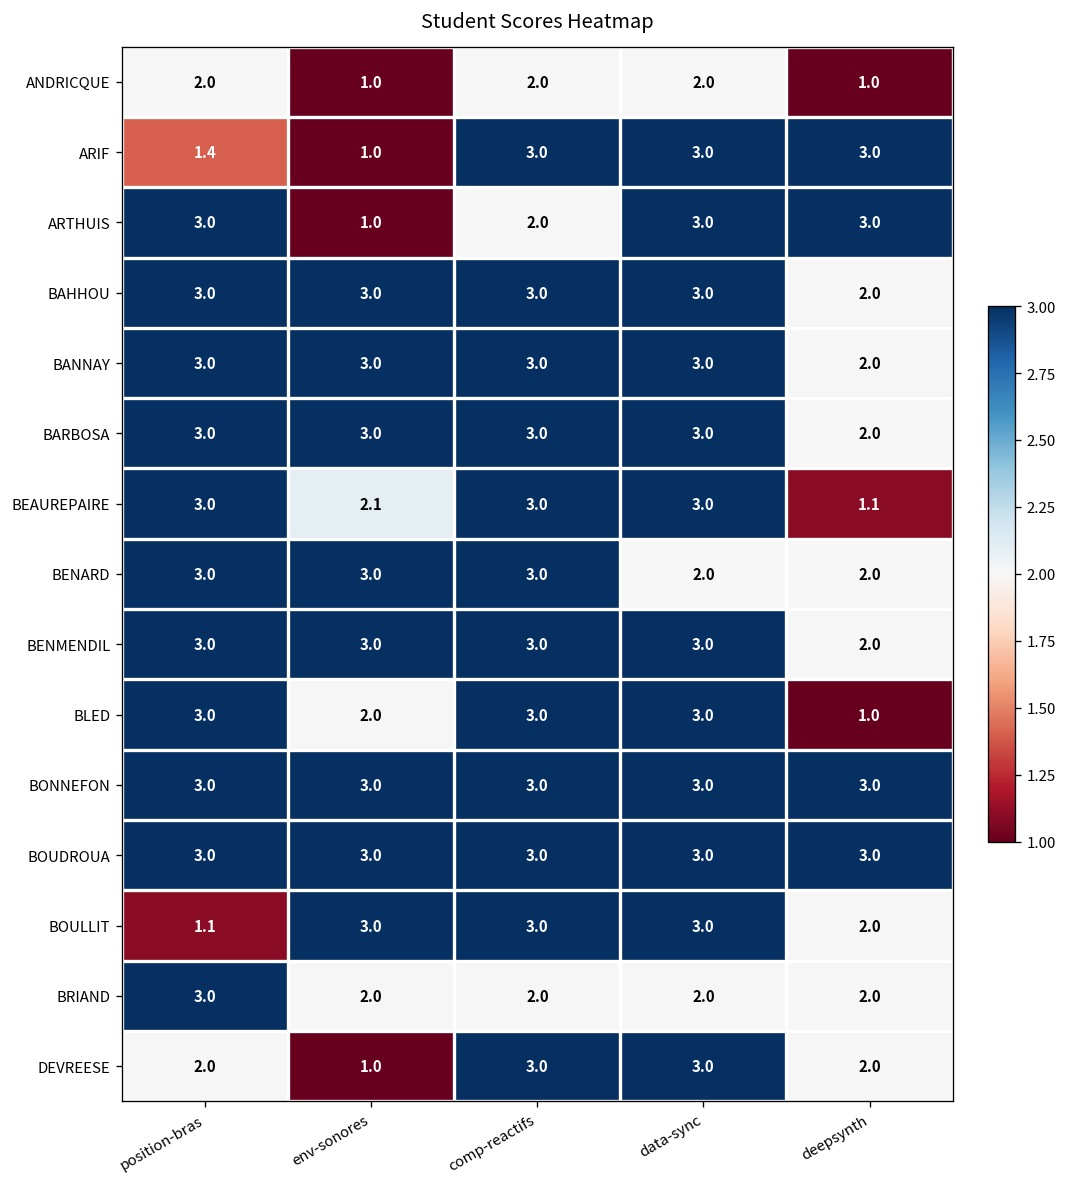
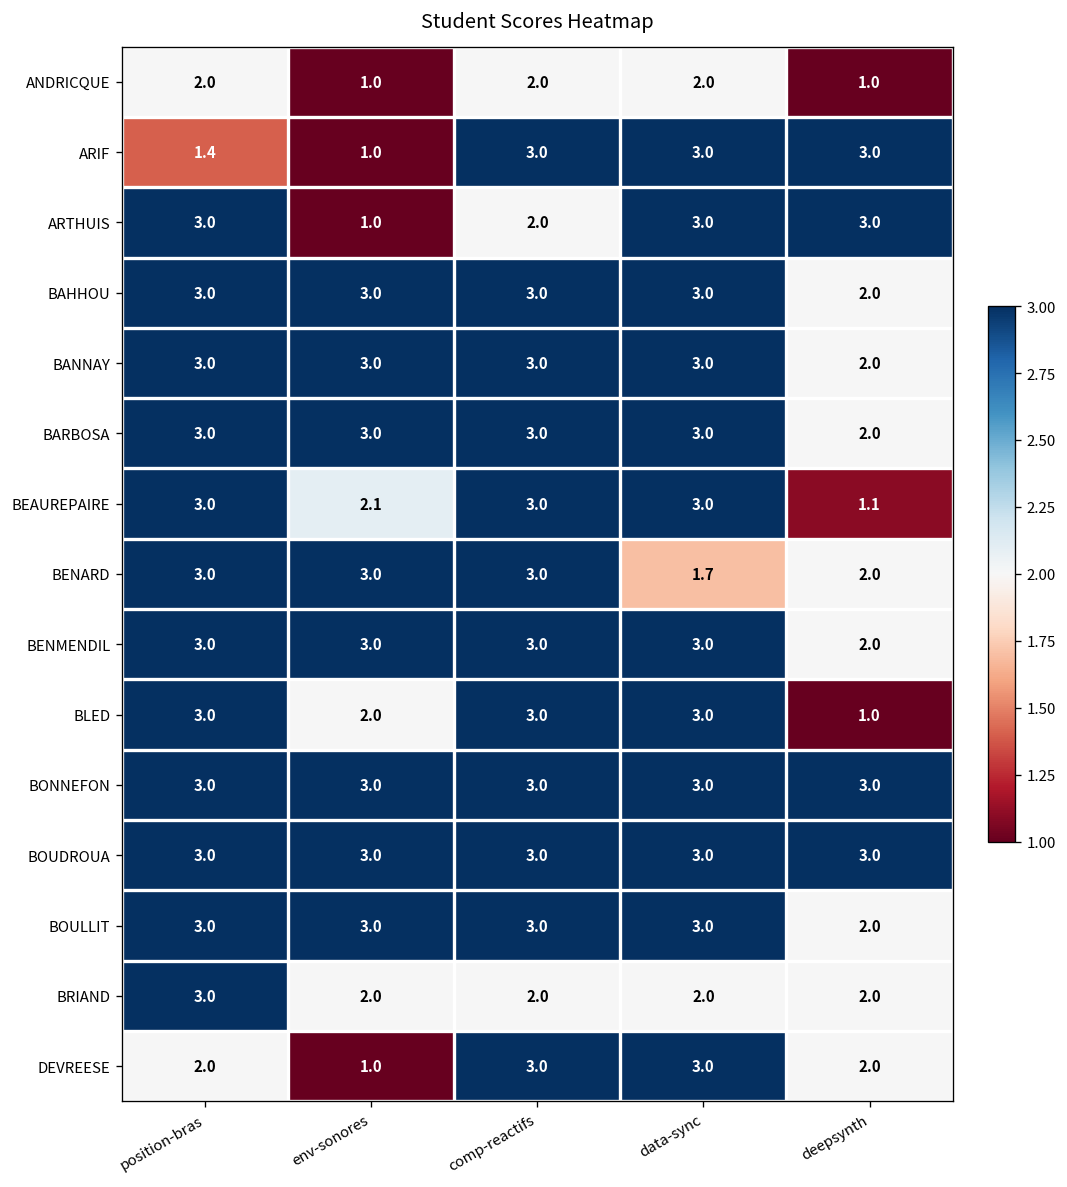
  {
    "ANDRICQUE": {
      "position-bras": 2.0,
      "env-sonores": 1.0,
      "comp-reactifs": 2.0,
      "data-sync": 2.0,
      "deepsynth": 1.0
    },
    "ARIF": {
      "position-bras": 1.4,
      "env-sonores": 1.0,
      "comp-reactifs": 3.0,
      "data-sync": 3.0,
      "deepsynth": 3.0
    },
    "ARTHUIS": {
      "position-bras": 3.0,
      "env-sonores": 1.0,
      "comp-reactifs": 2.0,
      "data-sync": 3.0,
      "deepsynth": 3.0
    },
    "BAHHOU": {
      "position-bras": 3.0,
      "env-sonores": 3.0,
      "comp-reactifs": 3.0,
      "data-sync": 3.0,
      "deepsynth": 2.0
    },
    "BANNAY": {
      "position-bras": 3.0,
      "env-sonores": 3.0,
      "comp-reactifs": 3.0,
      "data-sync": 3.0,
      "deepsynth": 2.0
    },
    "BARBOSA": {
      "position-bras": 3.0,
      "env-sonores": 3.0,
      "comp-reactifs": 3.0,
      "data-sync": 3.0,
      "deepsynth": 2.0
    },
    "BEAUREPAIRE": {
      "position-bras": 3.0,
      "env-sonores": 2.1,
      "comp-reactifs": 3.0,
      "data-sync": 3.0,
      "deepsynth": 1.1
    },
    "BENARD": {
      "position-bras": 3.0,
      "env-sonores": 3.0,
      "comp-reactifs": 3.0,
-     "data-sync": 2.0,
+     "data-sync": 1.7,
      "deepsynth": 2.0
    },
    "BENMENDIL": {
      "position-bras": 3.0,
      "env-sonores": 3.0,
      "comp-reactifs": 3.0,
      "data-sync": 3.0,
      "deepsynth": 2.0
    },
    "BLED": {
      "position-bras": 3.0,
      "env-sonores": 2.0,
      "comp-reactifs": 3.0,
      "data-sync": 3.0,
      "deepsynth": 1.0
    },
    "BONNEFON": {
      "position-bras": 3.0,
      "env-sonores": 3.0,
      "comp-reactifs": 3.0,
      "data-sync": 3.0,
      "deepsynth": 3.0
    },
    "BOUDROUA": {
      "position-bras": 3.0,
      "env-sonores": 3.0,
      "comp-reactifs": 3.0,
      "data-sync": 3.0,
      "deepsynth": 3.0
    },
    "BOULLIT": {
-     "position-bras": 1.1,
+     "position-bras": 3.0,
      "env-sonores": 3.0,
      "comp-reactifs": 3.0,
      "data-sync": 3.0,
      "deepsynth": 2.0
    },
    "BRIAND": {
      "position-bras": 3.0,
      "env-sonores": 2.0,
      "comp-reactifs": 2.0,
      "data-sync": 2.0,
      "deepsynth": 2.0
    },
    "DEVREESE": {
      "position-bras": 2.0,
      "env-sonores": 1.0,
      "comp-reactifs": 3.0,
      "data-sync": 3.0,
      "deepsynth": 2.0
    }
  }
